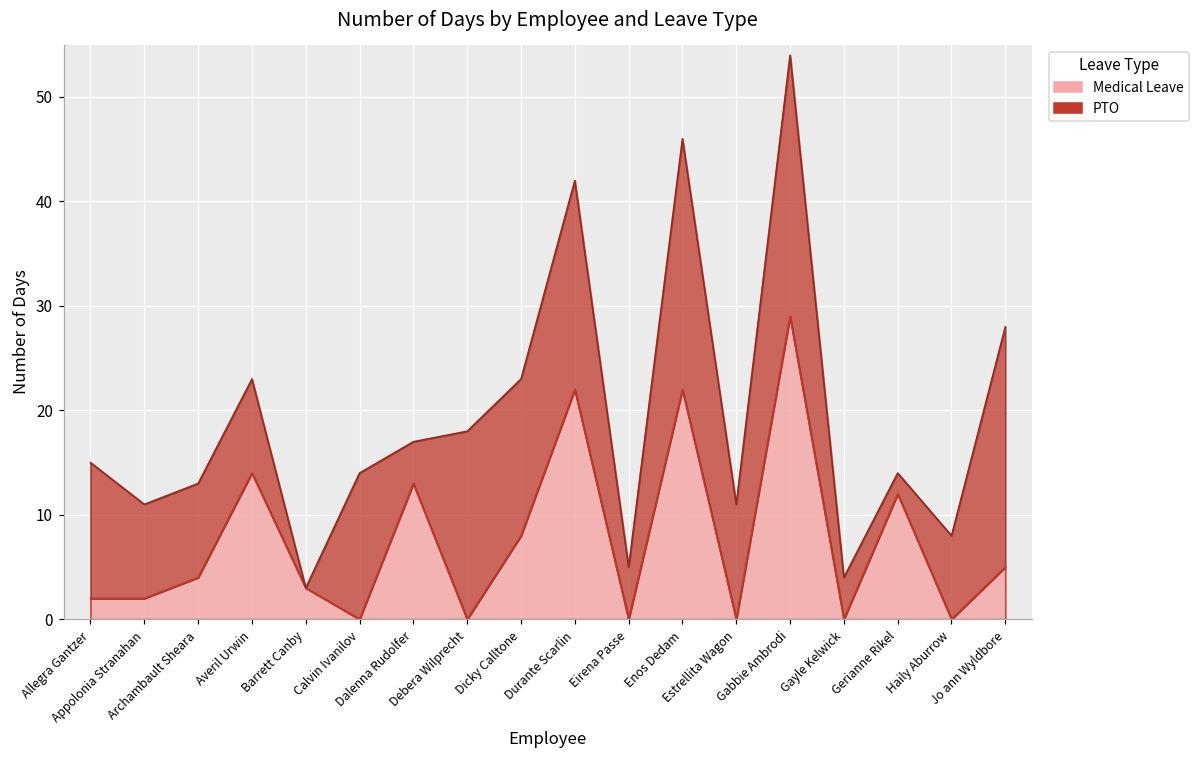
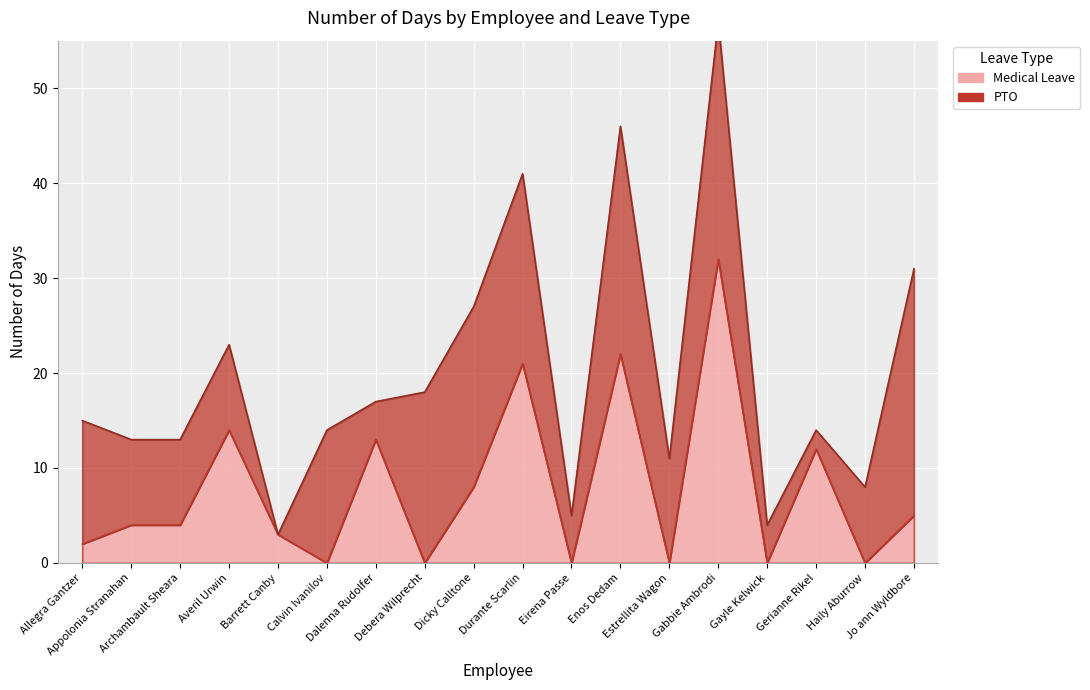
  {
    "Medical Leave": {
      "Allegra Gantzer": 2,
-     "Appolonia Stranahan": 2,
+     "Appolonia Stranahan": 4,
      "Archambault Sheara": 4,
      "Averil Urwin": 14,
      "Calvin Ivanilov": 0,
      "Dalenna Rudolfer": 13,
      "Debera Wilprecht": 0,
      "Dicky Calltone": 8,
-     "Durante Scarlin": 22,
+     "Durante Scarlin": 21,
      "Eirena Passe": 0,
      "Enos Dedam": 22,
      "Estrellita Wagon": 0,
-     "Gabbie Ambrodi": 29,
+     "Gabbie Ambrodi": 32,
      "Gayle Kelwick": 0,
      "Gerianne Rikel": 12,
      "Haily Aburrow": 0,
      "Jo ann Wyldbore": 5
    },
    "PTO": {
      "Allegra Gantzer": 13,
      "Appolonia Stranahan": 9,
      "Archambault Sheara": 9,
      "Averil Urwin": 9,
      "Calvin Ivanilov": 14,
      "Dalenna Rudolfer": 4,
      "Debera Wilprecht": 18,
-     "Dicky Calltone": 15,
+     "Dicky Calltone": 19,
      "Durante Scarlin": 20,
      "Eirena Passe": 5,
      "Enos Dedam": 24,
      "Estrellita Wagon": 11,
      "Gayle Kelwick": 4,
      "Gerianne Rikel": 2,
      "Haily Aburrow": 8,
-     "Jo ann Wyldbore": 23
+     "Jo ann Wyldbore": 26
    }
  }
